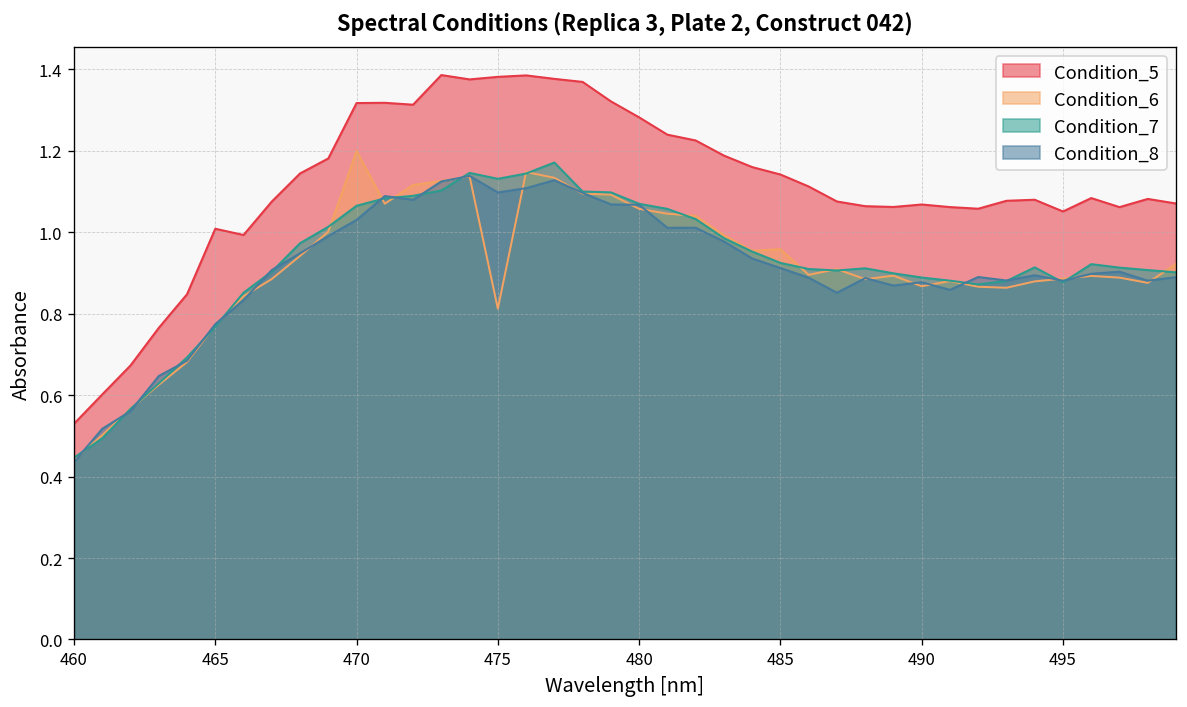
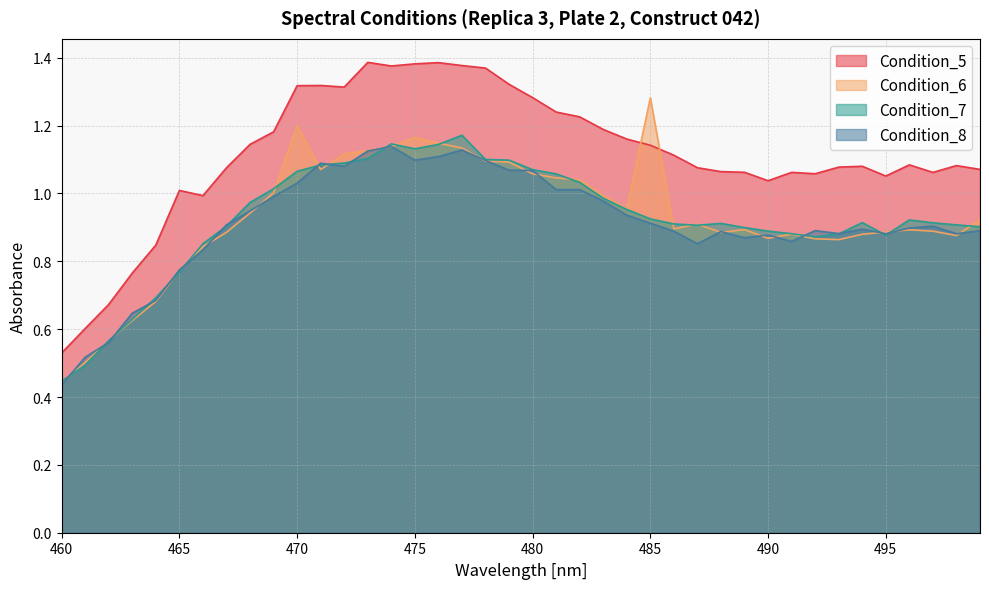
  {
    "Condition_5": {
      "460": 0.53,
      "465": 1.01,
      "470": 1.32,
      "475": 1.38,
      "480": 1.28,
      "485": 1.14,
-     "490": 1.07,
+     "490": 1.04,
      "495": 1.05
    },
    "Condition_6": {
      "470": 1.20,
-     "475": 0.81,
+     "475": 1.17,
      "480": 1.06,
-     "485": 0.96,
+     "485": 1.28,
      "490": 0.87
    }
  }
